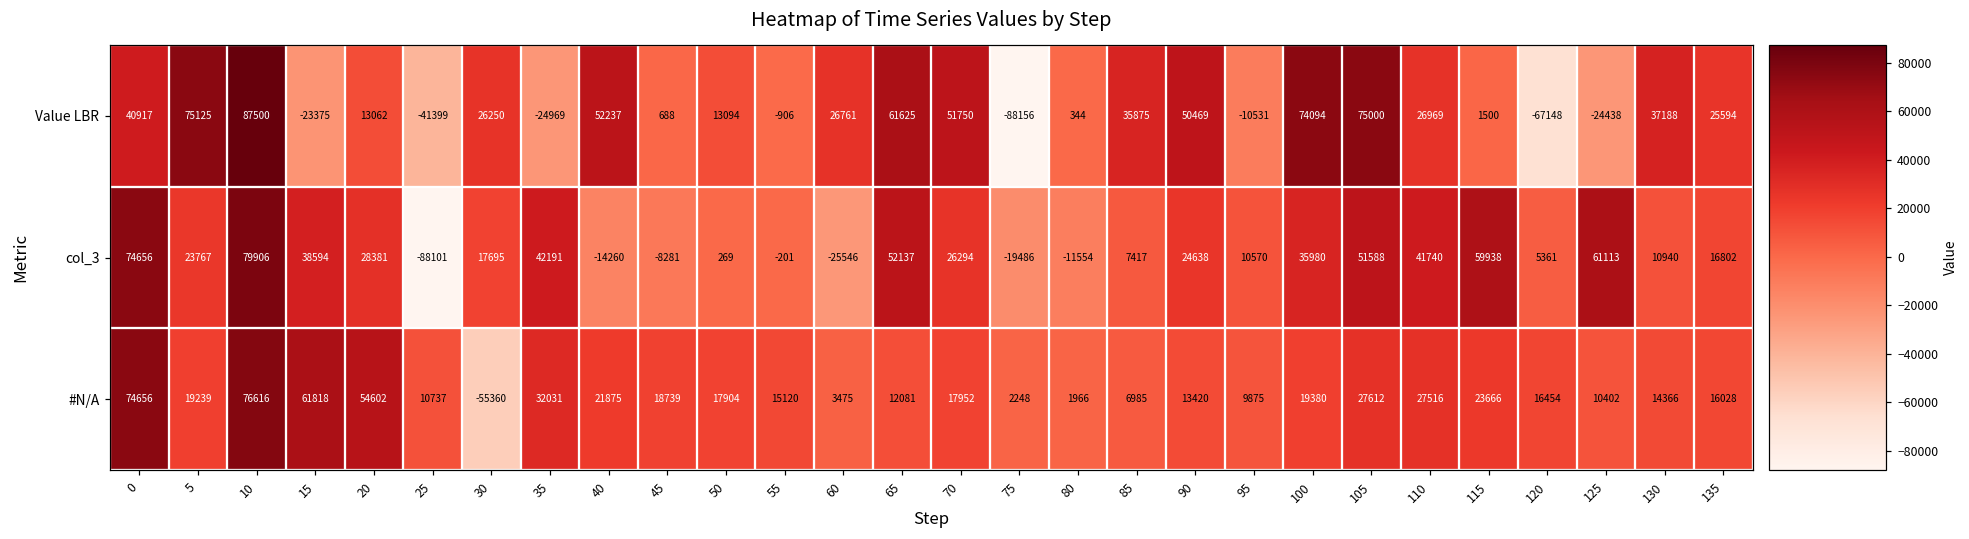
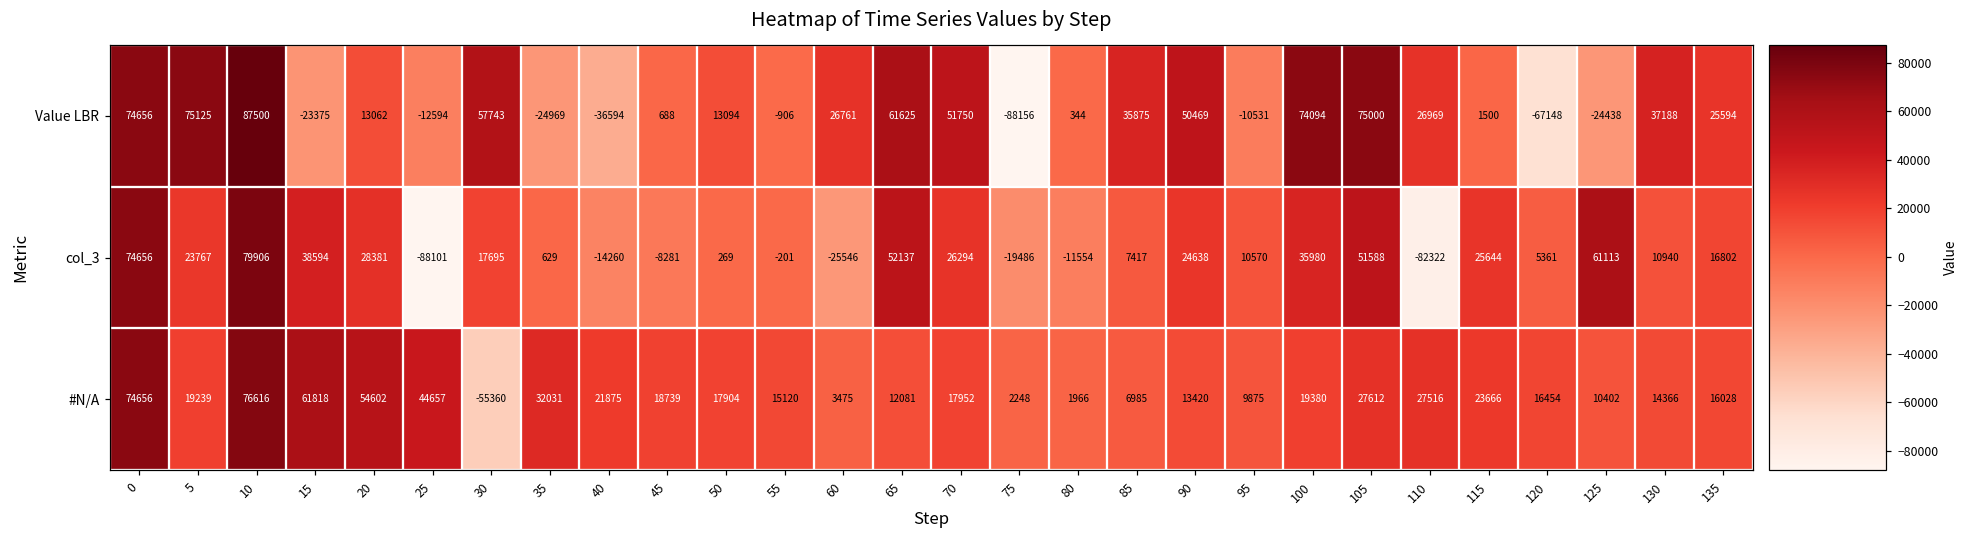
  {
    "Value LBR": {
-     "0": 40917,
+     "0": 74656,
      "5": 75125,
      "10": 87500,
      "15": -23375,
      "20": 13062,
-     "25": -41399,
-     "30": 26250,
+     "25": -12594,
+     "30": 57743,
      "35": -24969,
-     "40": 52237,
+     "40": -36594,
      "45": 688,
      "50": 13094,
      "55": -906,
      "60": 26761,
      "65": 61625,
      "70": 51750,
      "75": -88156,
      "80": 344,
      "85": 35875,
      "90": 50469,
      "95": -10531,
      "100": 74094,
      "105": 75000,
      "110": 26969,
      "115": 1500,
      "120": -67148,
      "125": -24438,
      "130": 37188,
      "135": 25594
    },
    "col_3": {
      "0": 74656,
      "5": 23767,
      "10": 79906,
      "15": 38594,
      "20": 28381,
      "25": -88101,
      "30": 17695,
-     "35": 42191,
+     "35": 629,
      "40": -14260,
      "45": -8281,
      "50": 269,
      "55": -201,
      "60": -25546,
      "65": 52137,
      "70": 26294,
      "75": -19486,
      "80": -11554,
      "85": 7417,
      "90": 24638,
      "95": 10570,
      "100": 35980,
      "105": 51588,
-     "110": 41740,
-     "115": 59938,
+     "110": -82322,
+     "115": 25644,
      "120": 5361,
      "125": 61113,
      "130": 10940,
      "135": 16802
    },
    "#N/A": {
      "0": 74656,
      "5": 19239,
      "10": 76616,
      "15": 61818,
      "20": 54602,
-     "25": 10737,
+     "25": 44657,
      "30": -55360,
      "35": 32031,
      "40": 21875,
      "45": 18739,
      "50": 17904,
      "55": 15120,
      "60": 3475,
      "65": 12081,
      "70": 17952,
      "75": 2248,
      "80": 1966,
      "85": 6985,
      "90": 13420,
      "95": 9875,
      "100": 19380,
      "105": 27612,
      "110": 27516,
      "115": 23666,
      "120": 16454,
      "125": 10402,
      "130": 14366,
      "135": 16028
    }
  }
